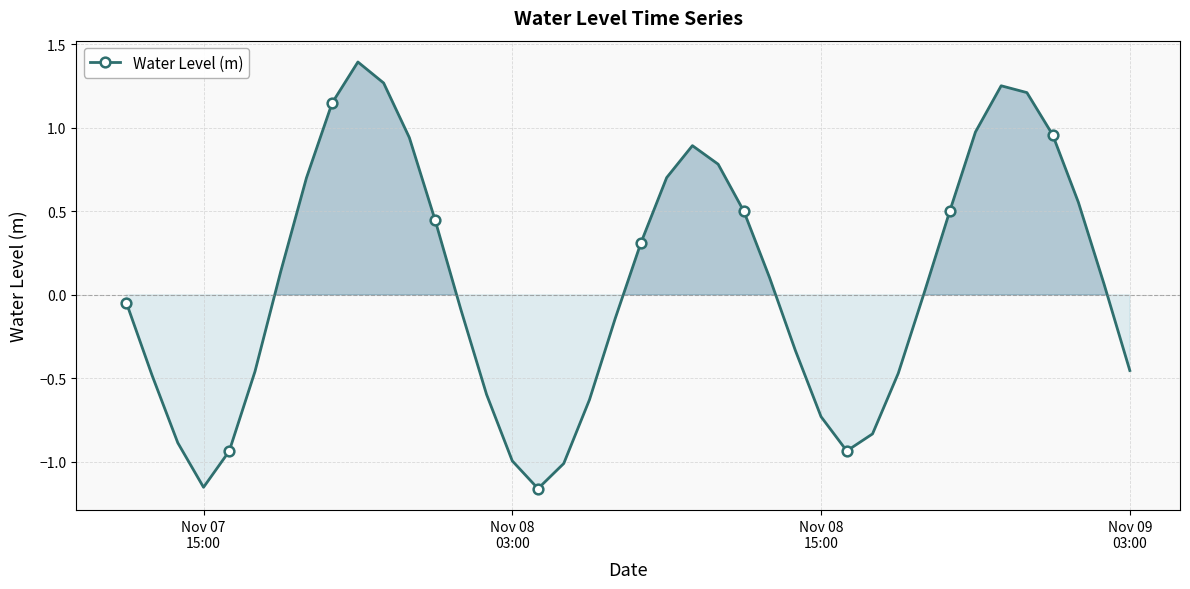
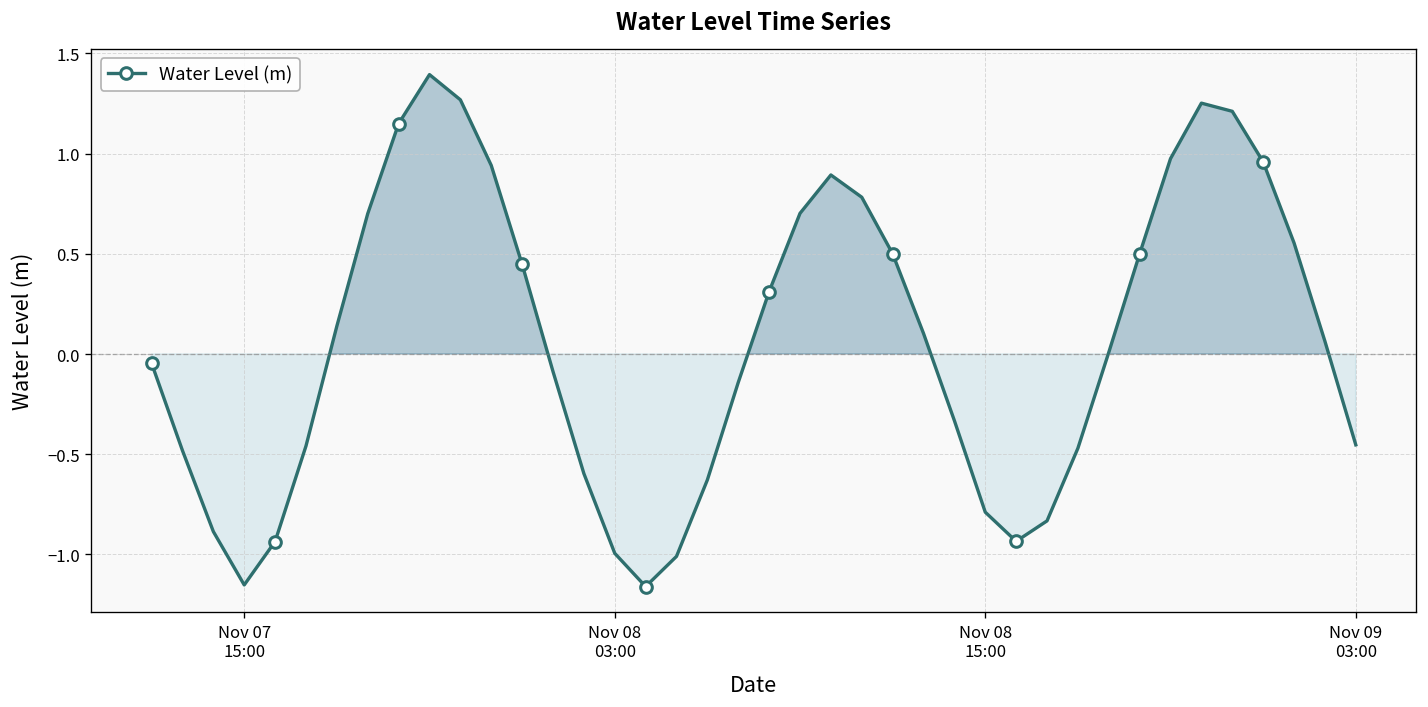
  {
    "Nov 07 15:00": -1.15,
    "Nov 08 03:00": -0.99,
-   "Nov 08 15:00": -0.73,
+   "Nov 08 15:00": -0.79,
    "Nov 09 03:00": -0.45
  }
